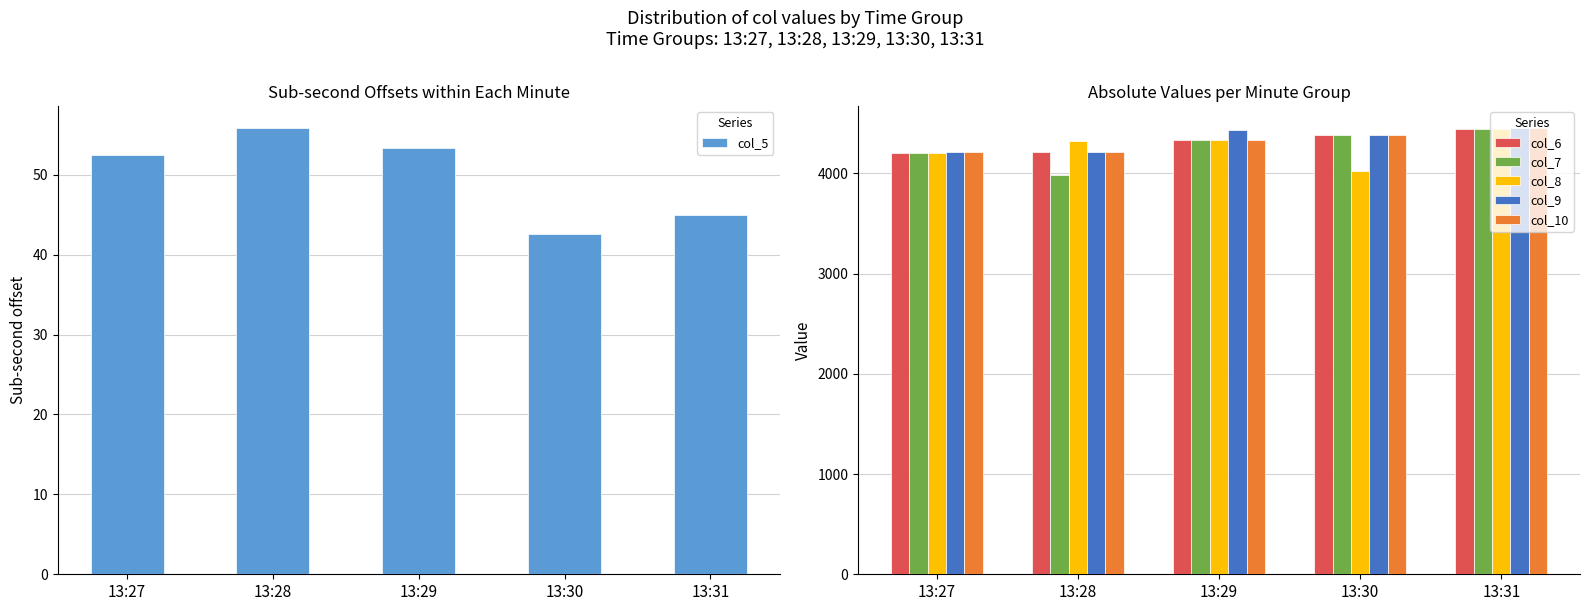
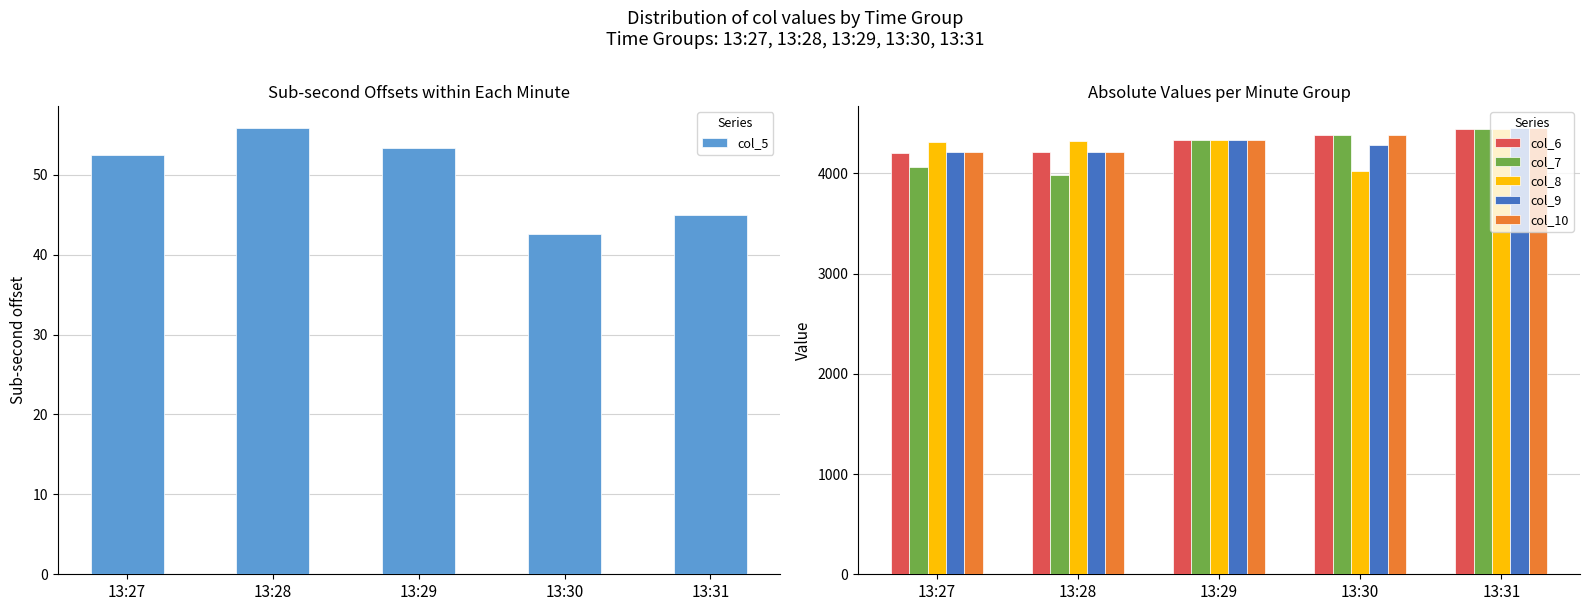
  {
    "Sub-second Offsets within Each Minute": {
      "13:27": 53,
      "13:28": 56,
      "13:29": 53,
      "13:30": 43,
      "13:31": 45
    },
    "Absolute Values per Minute Group": {
      "col_7": {
-       "13:27": 4210,
+       "13:27": 4060,
        "13:28": 3980,
        "13:29": 4330,
        "13:30": 4380,
        "13:31": 4450
      },
      "col_8": {
-       "13:27": 4210,
+       "13:27": 4310,
        "13:28": 4320,
        "13:29": 4330,
        "13:30": 4030
      },
      "col_9": {
        "13:27": 4210,
        "13:28": 4210,
-       "13:29": 4430,
-       "13:30": 4380
+       "13:29": 4330,
+       "13:30": 4280
      }
    }
  }
